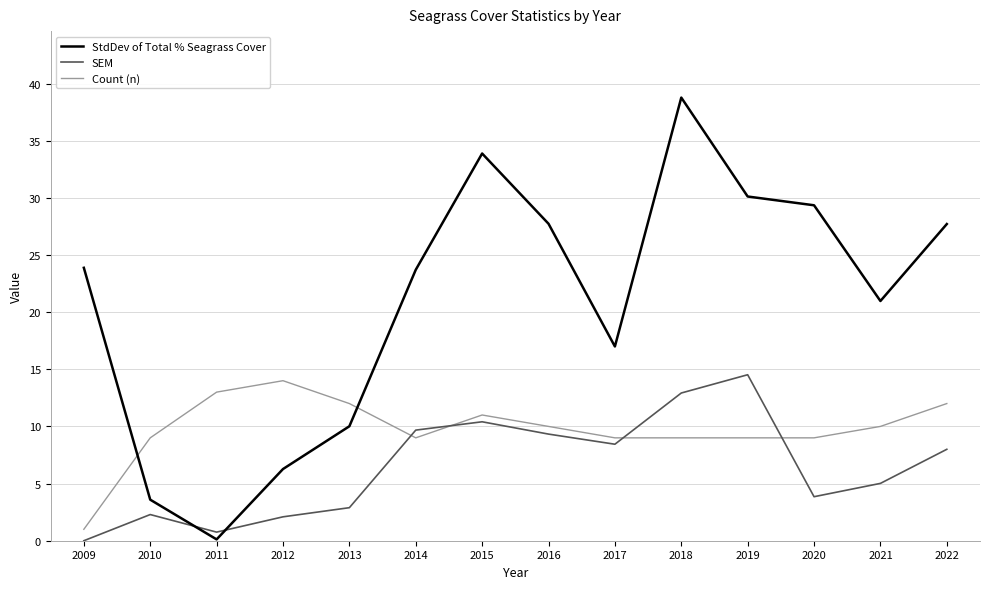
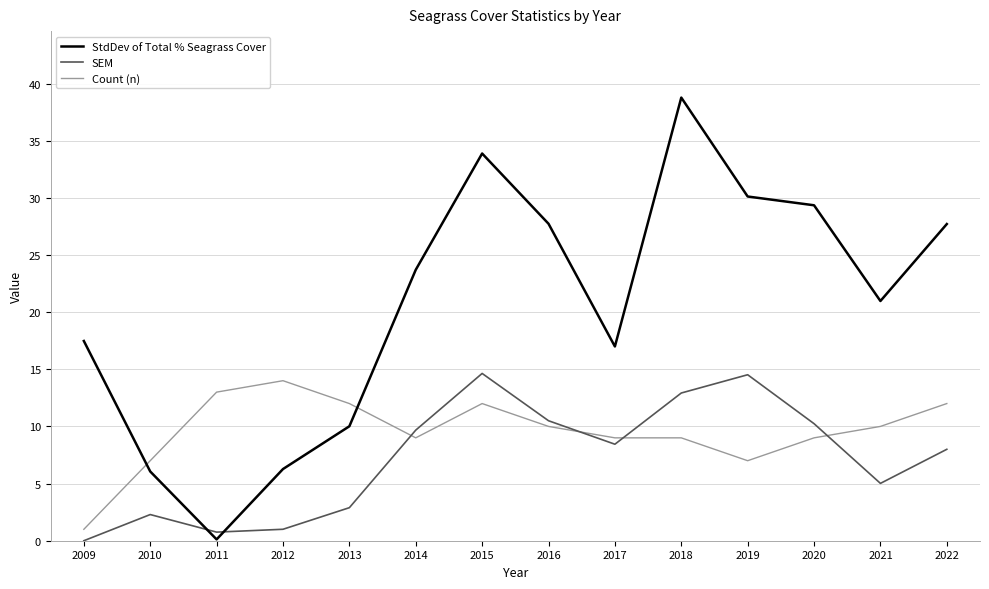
  {
    "StdDev of Total % Seagrass Cover": {
-     "2009": 23.9,
-     "2010": 3.6,
+     "2009": 17.5,
+     "2010": 6.1,
      "2011": 0.1,
      "2012": 6.3,
      "2013": 10.0,
      "2014": 23.7,
      "2015": 33.9,
      "2016": 27.7,
      "2017": 17.0,
      "2018": 38.8,
      "2019": 30.1,
      "2020": 29.3,
      "2021": 21.0,
      "2022": 27.7
    },
    "SEM": {
      "2009": 0.0,
      "2010": 2.3,
      "2011": 0.8,
-     "2012": 2.1,
+     "2012": 1.0,
      "2013": 2.9,
      "2014": 9.7,
-     "2015": 10.4,
-     "2016": 9.3,
+     "2015": 14.6,
+     "2016": 10.5,
      "2017": 8.4,
      "2018": 12.9,
      "2019": 14.5,
-     "2020": 3.9,
+     "2020": 10.2,
      "2021": 5.0,
      "2022": 8.0
    },
    "Count (n)": {
      "2009": 1,
-     "2010": 9,
+     "2010": 7,
      "2011": 13,
      "2012": 14,
      "2013": 12,
      "2014": 9,
-     "2015": 11,
+     "2015": 12,
      "2016": 10,
      "2017": 9,
      "2018": 9,
-     "2019": 9,
+     "2019": 7,
      "2020": 9,
      "2021": 10,
      "2022": 12
    }
  }
